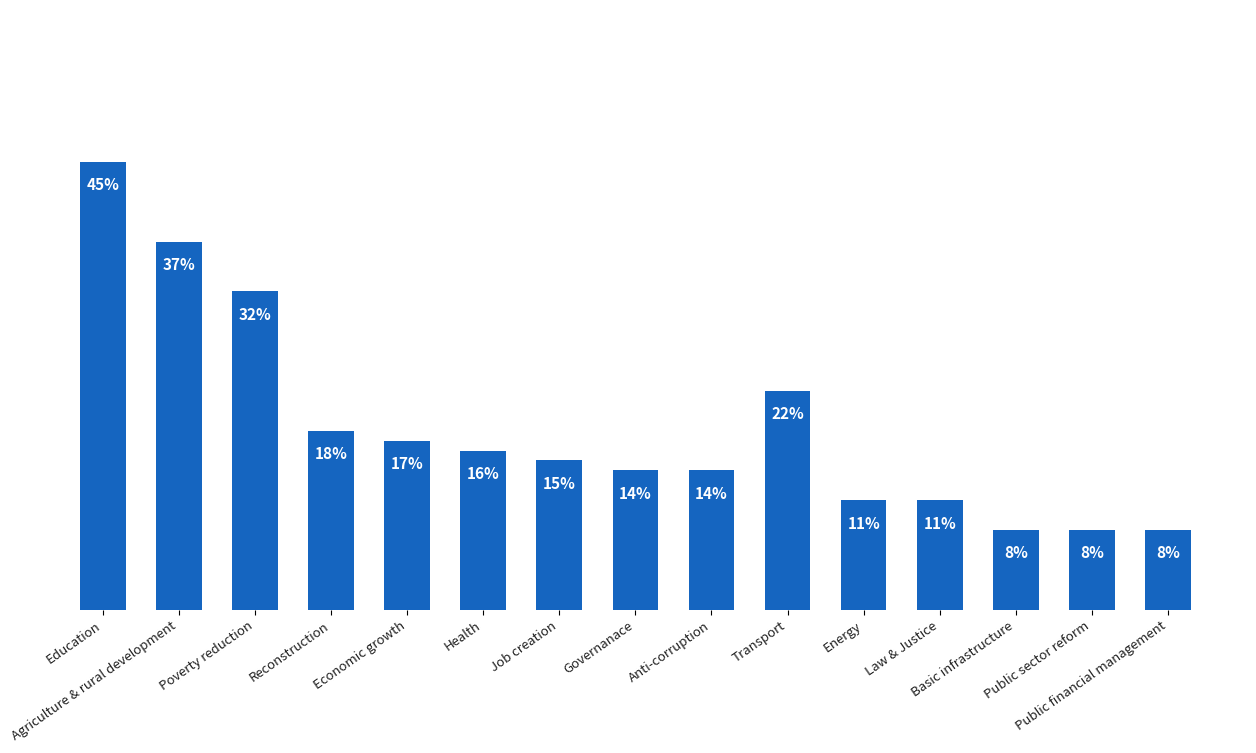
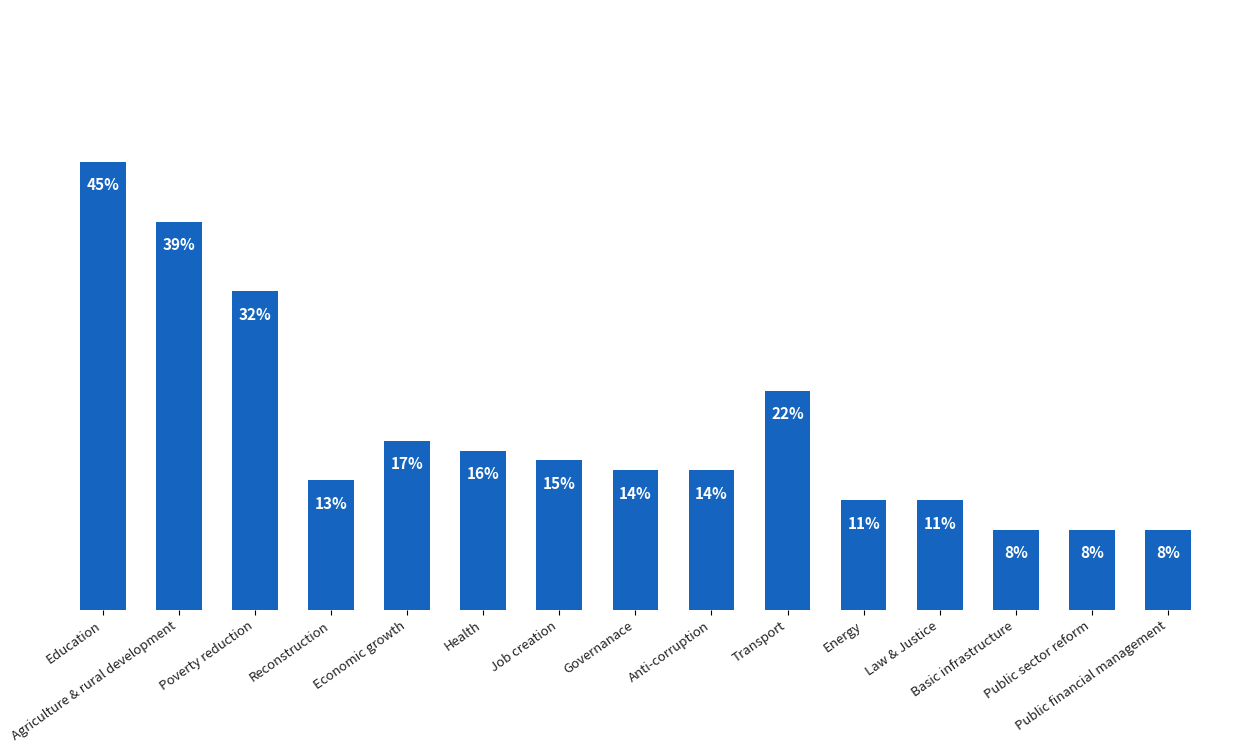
  {
    "Education": "45%",
-   "Agriculture & rural development": "37%",
+   "Agriculture & rural development": "39%",
    "Poverty reduction": "32%",
-   "Reconstruction": "18%",
+   "Reconstruction": "13%",
    "Economic growth": "17%",
    "Health": "16%",
    "Job creation": "15%",
    "Governanace": "14%",
    "Anti-corruption": "14%",
    "Transport": "22%",
    "Energy": "11%",
    "Law & Justice": "11%",
    "Basic infrastructure": "8%",
    "Public sector reform": "8%",
    "Public financial management": "8%"
  }
